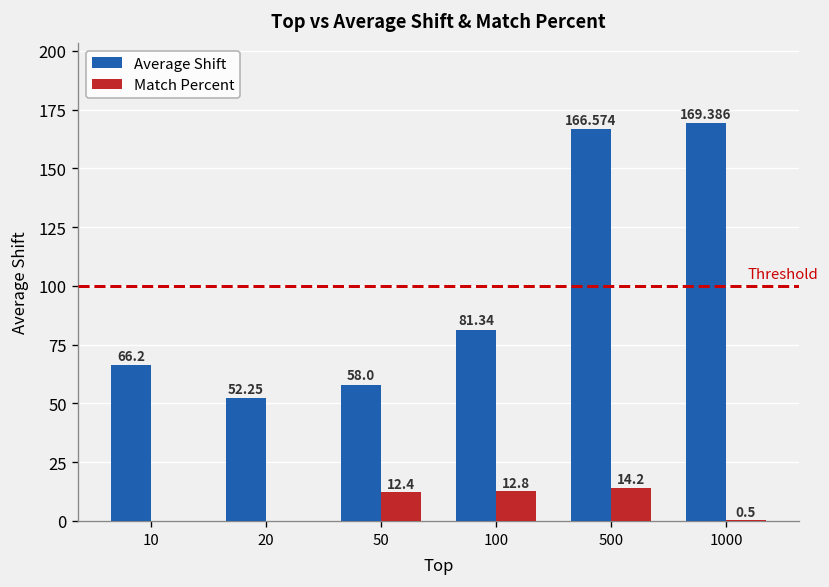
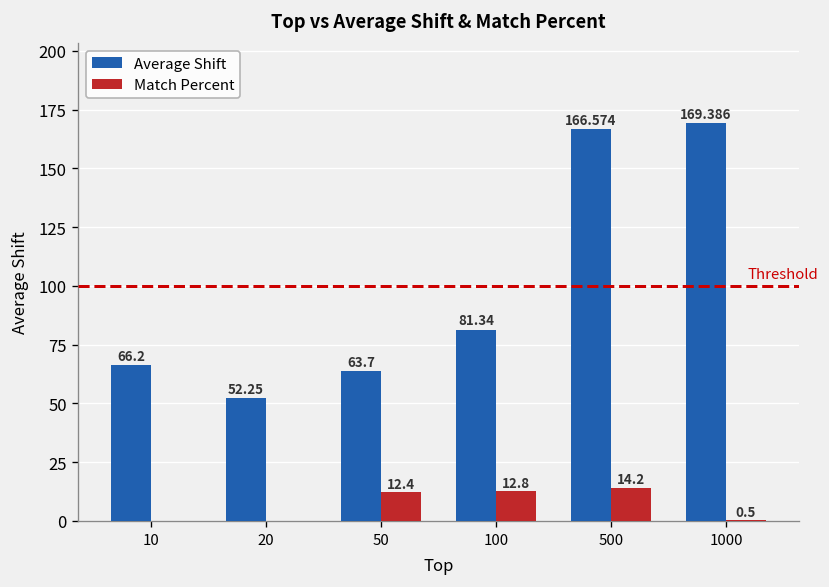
  {
    "Average Shift": {
      "10": 66.2,
      "20": 52.25,
-     "50": 58.0,
+     "50": 63.7,
      "100": 81.34,
      "500": 166.574,
      "1000": 169.386
    },
    "Match Percent": {
      "50": 12.4,
      "100": 12.8,
      "500": 14.2,
      "1000": 0.5
    }
  }
